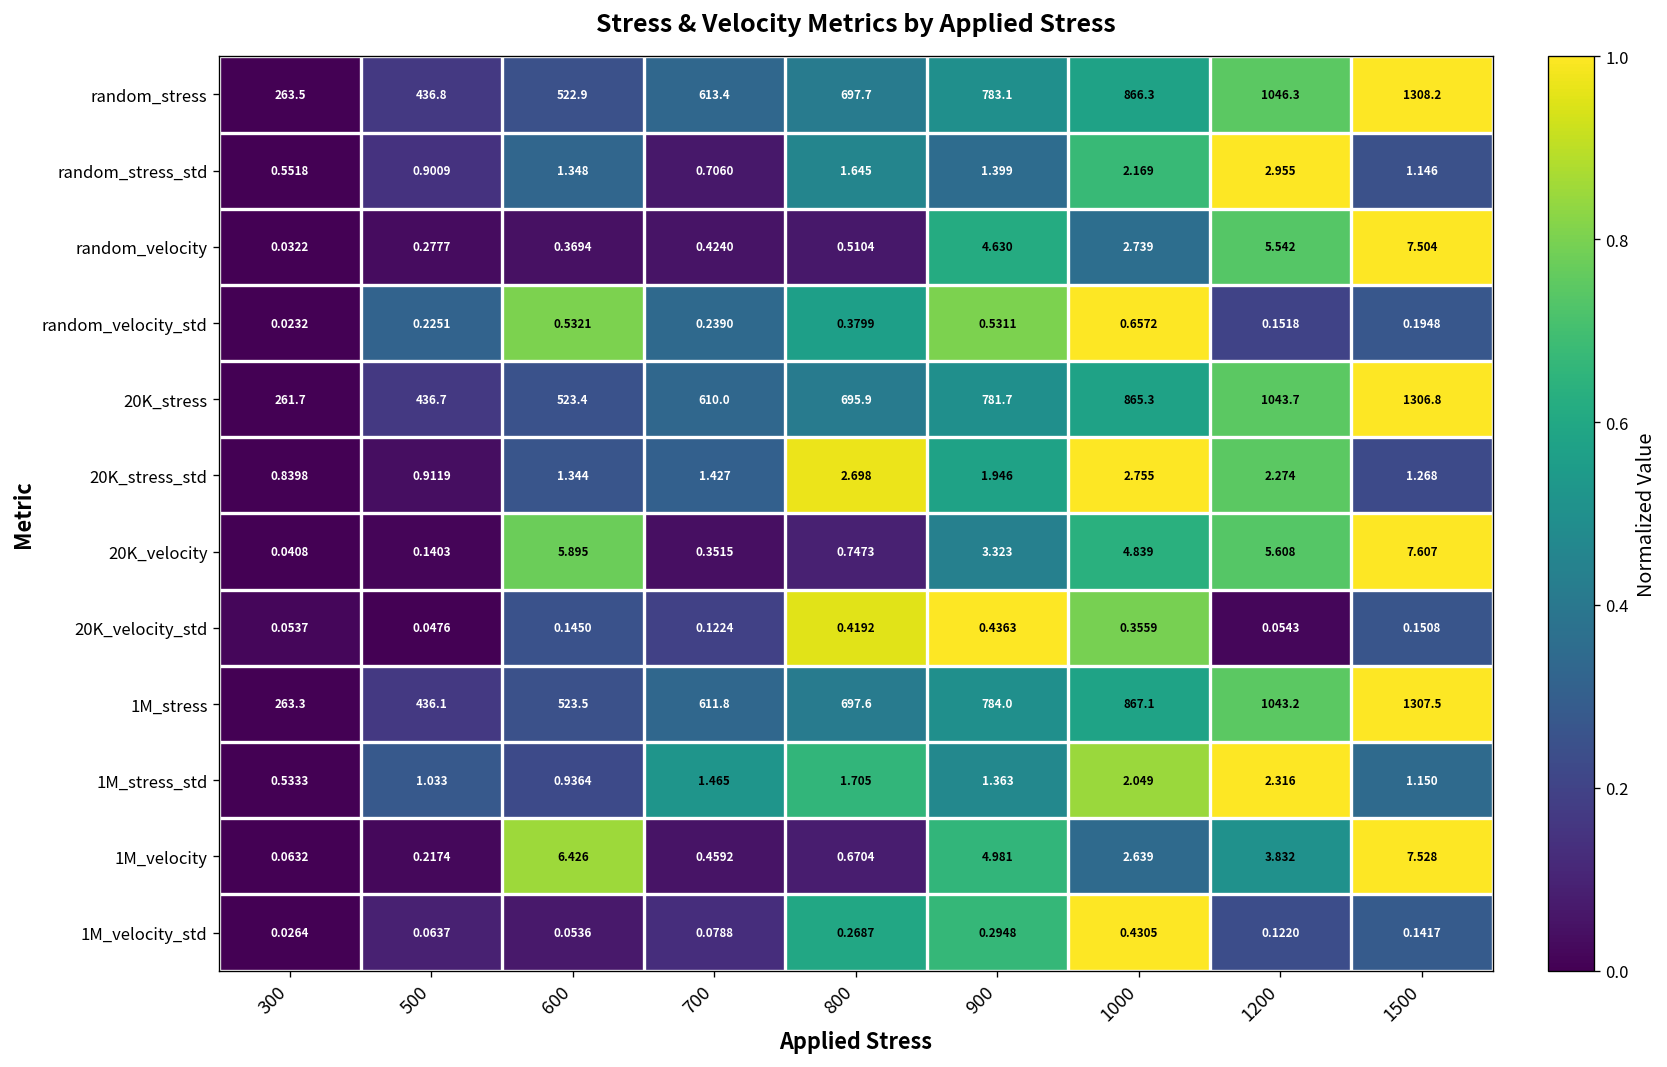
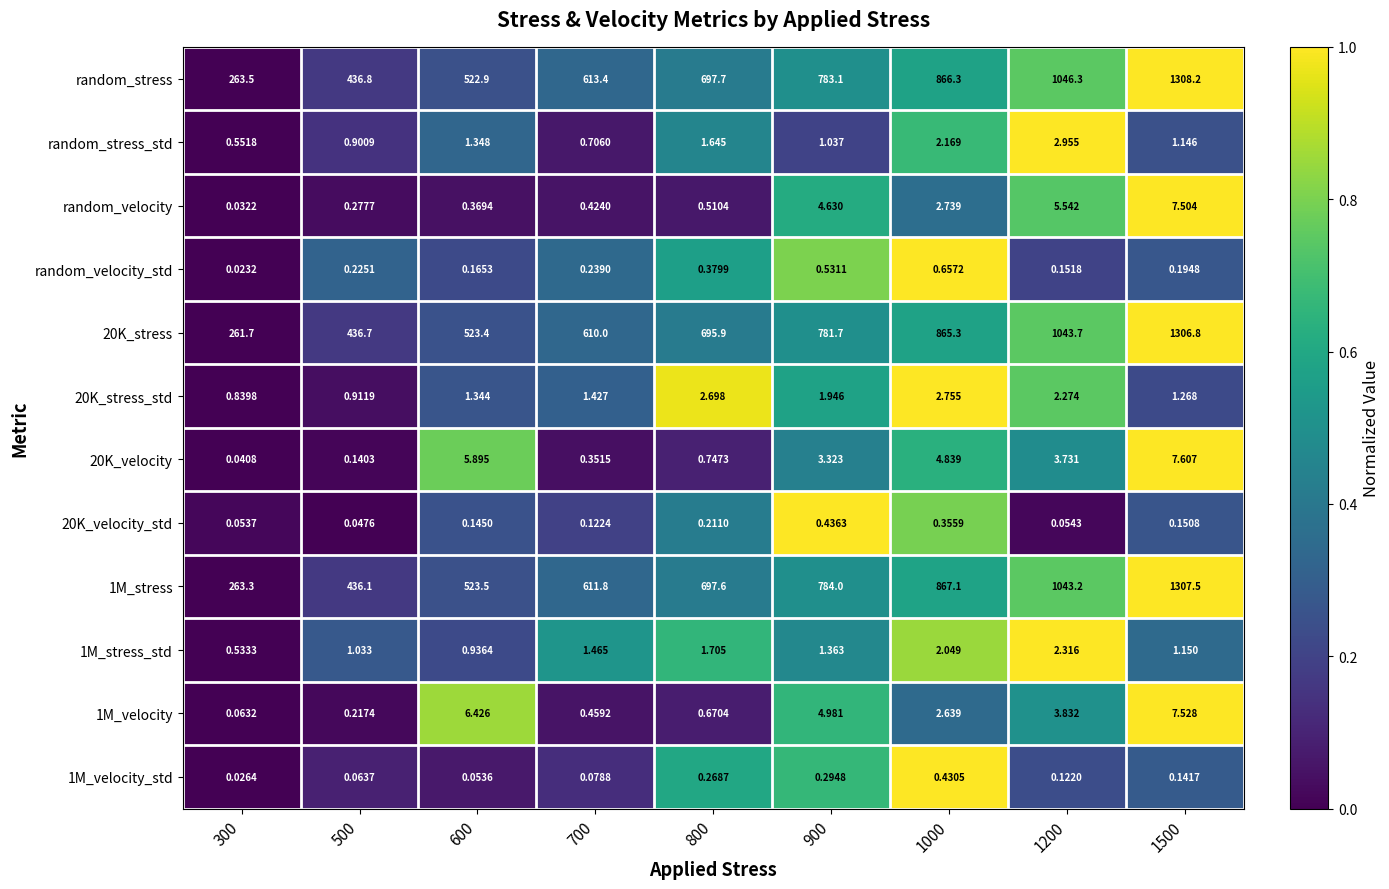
  {
    "random_stress": {
      "300": 263.5,
      "500": 436.8,
      "600": 522.9,
      "700": 613.4,
      "800": 697.7,
      "900": 783.1,
      "1000": 866.3,
      "1200": 1046.3,
      "1500": 1308.2
    },
    "random_stress_std": {
      "300": 0.5518,
      "500": 0.9009,
      "600": 1.348,
      "700": 0.7060,
      "800": 1.645,
-     "900": 1.399,
+     "900": 1.037,
      "1000": 2.169,
      "1200": 2.955,
      "1500": 1.146
    },
    "random_velocity": {
      "300": 0.0322,
      "500": 0.2777,
      "600": 0.3694,
      "700": 0.4240,
      "800": 0.5104,
      "900": 4.630,
      "1000": 2.739,
      "1200": 5.542,
      "1500": 7.504
    },
    "random_velocity_std": {
      "300": 0.0232,
      "500": 0.2251,
-     "600": 0.5321,
+     "600": 0.1653,
      "700": 0.2390,
      "800": 0.3799,
      "900": 0.5311,
      "1000": 0.6572,
      "1200": 0.1518,
      "1500": 0.1948
    },
    "20K_stress": {
      "300": 261.7,
      "500": 436.7,
      "600": 523.4,
      "700": 610.0,
      "800": 695.9,
      "900": 781.7,
      "1000": 865.3,
      "1200": 1043.7,
      "1500": 1306.8
    },
    "20K_stress_std": {
      "300": 0.8398,
      "500": 0.9119,
      "600": 1.344,
      "700": 1.427,
      "800": 2.698,
      "900": 1.946,
      "1000": 2.755,
      "1200": 2.274,
      "1500": 1.268
    },
    "20K_velocity": {
      "300": 0.0408,
      "500": 0.1403,
      "600": 5.895,
      "700": 0.3515,
      "800": 0.7473,
      "900": 3.323,
      "1000": 4.839,
-     "1200": 5.608,
+     "1200": 3.731,
      "1500": 7.607
    },
    "20K_velocity_std": {
      "300": 0.0537,
      "500": 0.0476,
      "600": 0.1450,
      "700": 0.1224,
-     "800": 0.4192,
+     "800": 0.2110,
      "900": 0.4363,
      "1000": 0.3559,
      "1200": 0.0543,
      "1500": 0.1508
    },
    "1M_stress": {
      "300": 263.3,
      "500": 436.1,
      "600": 523.5,
      "700": 611.8,
      "800": 697.6,
      "900": 784.0,
      "1000": 867.1,
      "1200": 1043.2,
      "1500": 1307.5
    },
    "1M_stress_std": {
      "300": 0.5333,
      "500": 1.033,
      "600": 0.9364,
      "700": 1.465,
      "800": 1.705,
      "900": 1.363,
      "1000": 2.049,
      "1200": 2.316,
      "1500": 1.150
    },
    "1M_velocity": {
      "300": 0.0632,
      "500": 0.2174,
      "600": 6.426,
      "700": 0.4592,
      "800": 0.6704,
      "900": 4.981,
      "1000": 2.639,
      "1200": 3.832,
      "1500": 7.528
    },
    "1M_velocity_std": {
      "300": 0.0264,
      "500": 0.0637,
      "600": 0.0536,
      "700": 0.0788,
      "800": 0.2687,
      "900": 0.2948,
      "1000": 0.4305,
      "1200": 0.1220,
      "1500": 0.1417
    }
  }
